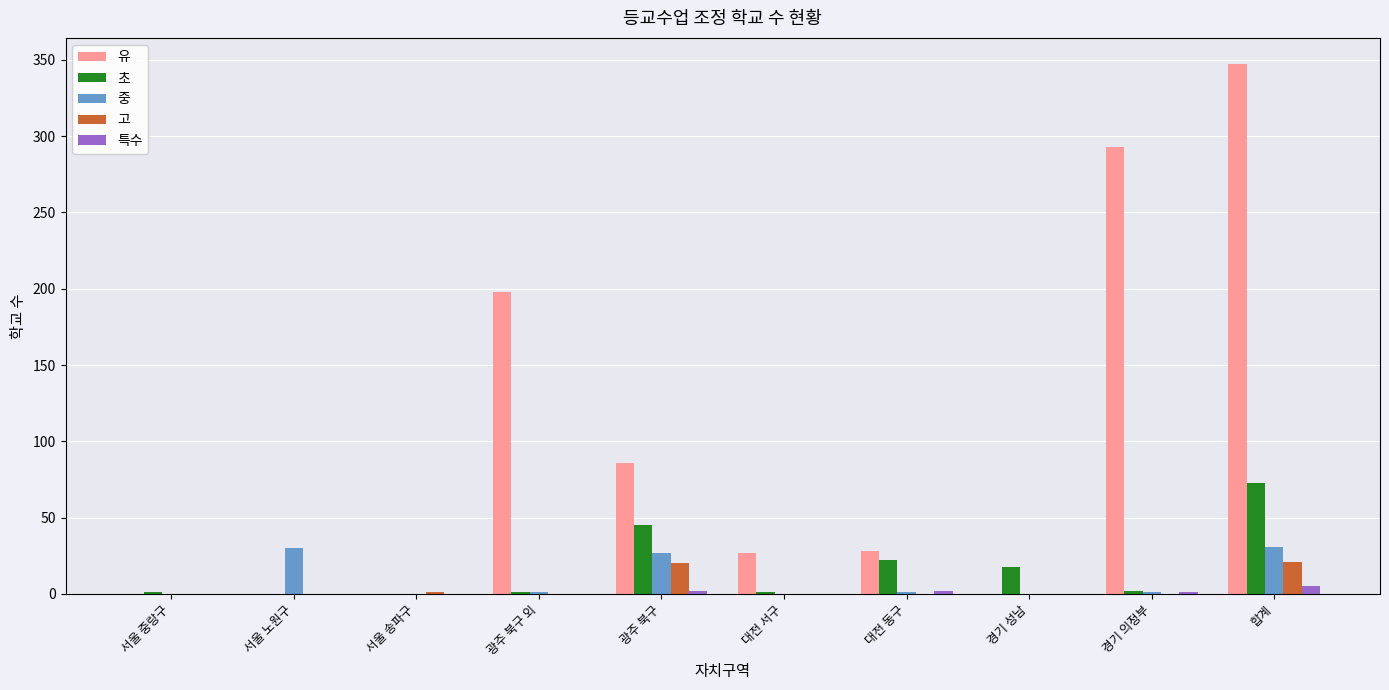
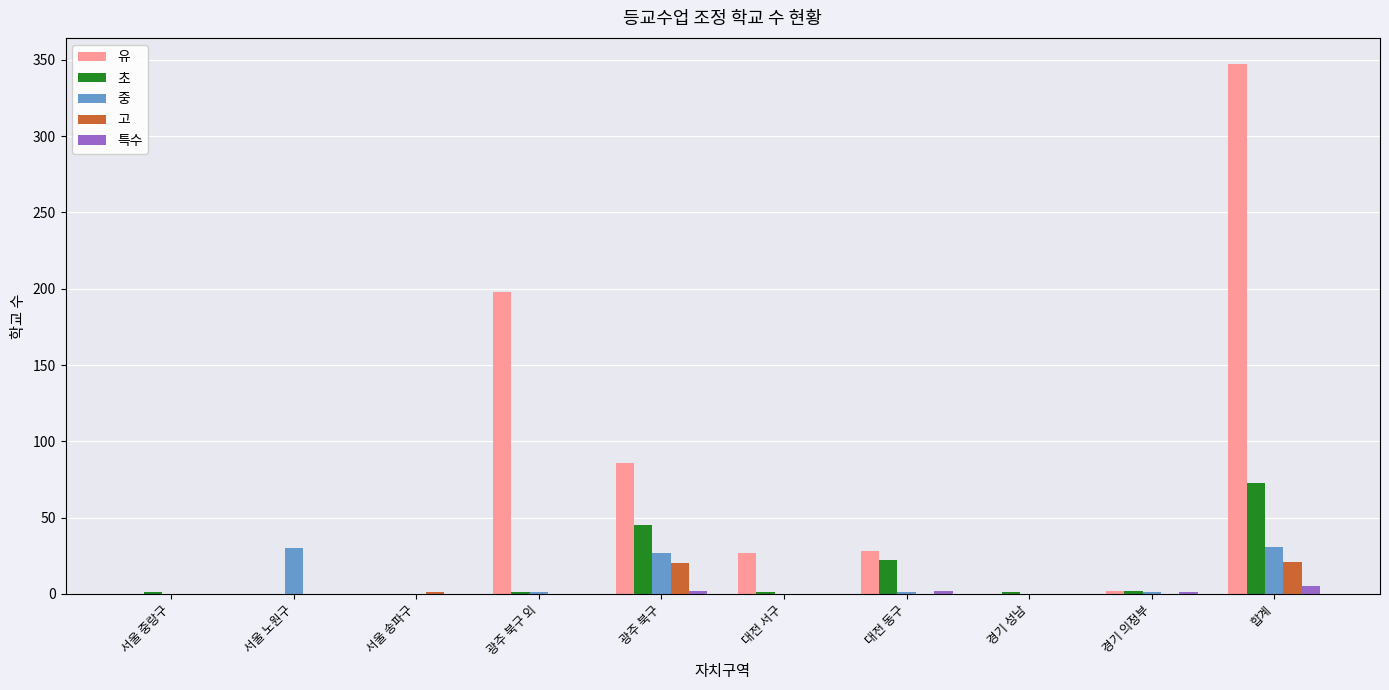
  {
    "유": {
      "서울 중랑구": 0,
      "서울 노원구": 0,
      "서울 송파구": 0,
      "광주 북구 외": 198,
      "광주 북구": 86,
      "대전 서구": 27,
      "대전 동구": 28,
      "경기 성남": 0,
-     "경기 의정부": 293,
+     "경기 의정부": 2,
      "합계": 347
    },
    "초": {
      "서울 노원구": 0,
      "서울 송파구": 0,
      "광주 북구": 45,
      "대전 동구": 22,
-     "경기 성남": 18,
+     "경기 성남": 1,
      "경기 의정부": 2,
      "합계": 73
    },
    "중": {
      "서울 중랑구": 0,
      "서울 노원구": 30,
      "서울 송파구": 0,
      "광주 북구": 27,
      "대전 서구": 0,
      "경기 성남": 0,
      "합계": 31
    },
    "고": {
      "서울 중랑구": 0,
      "서울 노원구": 0,
      "광주 북구 외": 0,
      "광주 북구": 20,
      "대전 서구": 0,
      "대전 동구": 0,
      "경기 성남": 0,
      "경기 의정부": 0,
      "합계": 21
    },
    "특수": {
      "서울 중랑구": 0,
      "서울 노원구": 0,
      "서울 송파구": 0,
      "광주 북구 외": 0,
      "광주 북구": 2,
      "대전 서구": 0,
      "대전 동구": 2,
      "경기 성남": 0,
      "합계": 5
    }
  }
